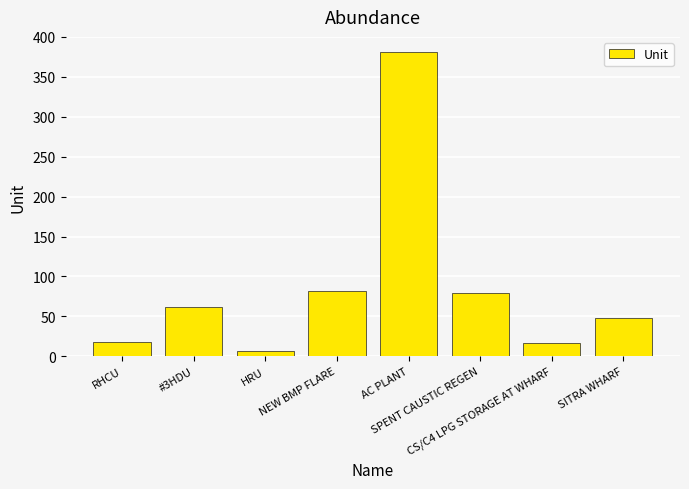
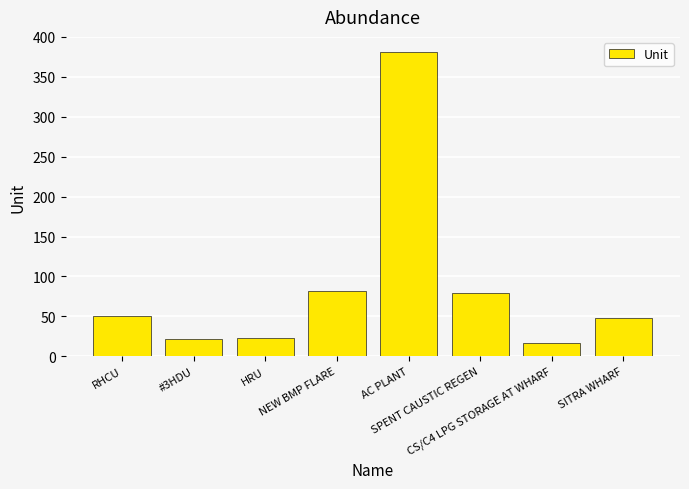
  {
-   "RHCU": 20,
-   "#3HDU": 60,
-   "HRU": 10,
+   "RHCU": 50,
+   "#3HDU": 20,
+   "HRU": 20,
    "NEW BMP FLARE": 80,
    "AC PLANT": 380,
    "SPENT CAUSTIC REGEN": 80,
    "CS/C4 LPG STORAGE AT WHARF": 20,
    "SITRA WHARF": 50
  }
